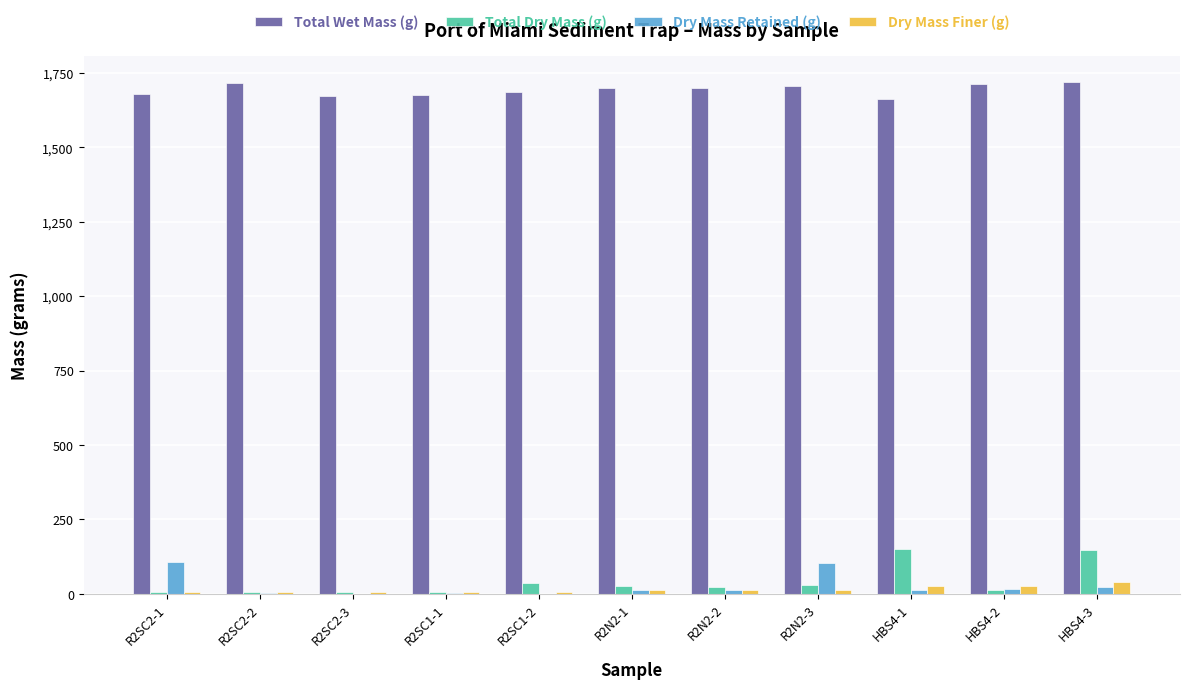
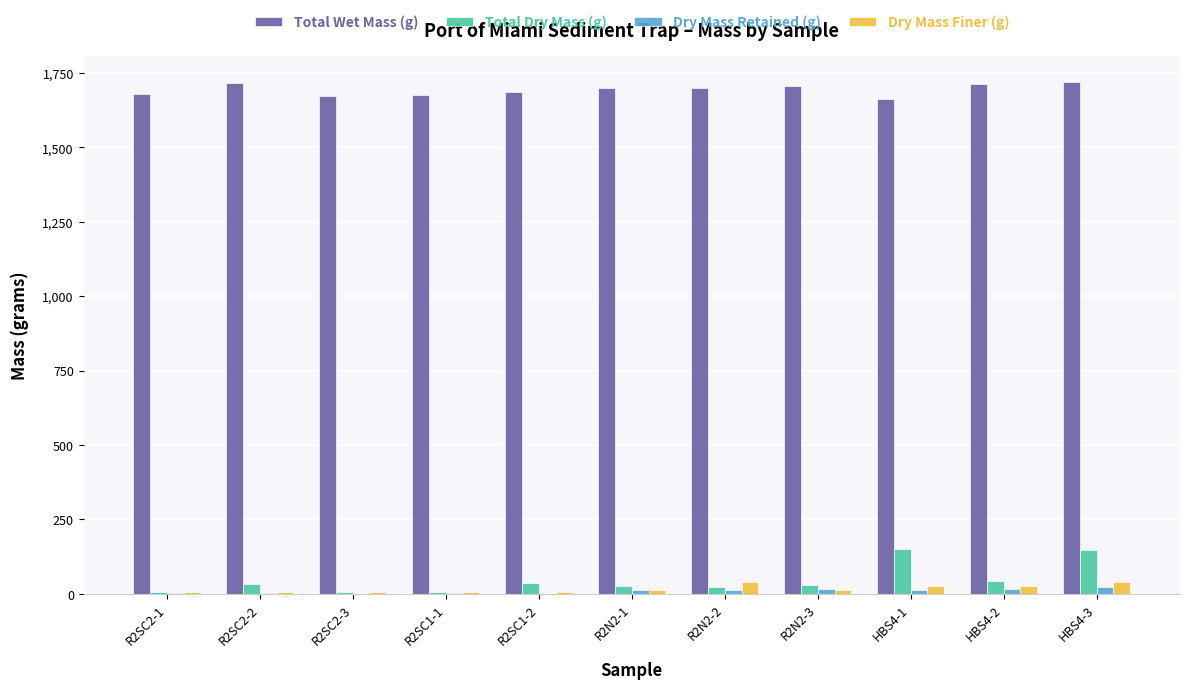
  {
    "Total Wet Mass (g)": {
      "R2SC2-1": "1,680",
      "R2SC2-2": "1,720",
      "R2SC2-3": "1,670",
      "R2SC1-1": "1,680",
      "R2SC1-2": "1,680",
      "R2N2-1": "1,700",
      "R2N2-2": "1,700",
      "R2N2-3": "1,710",
      "HBS4-1": "1,660",
      "HBS4-2": "1,710",
      "HBS4-3": "1,720"
    },
    "Total Dry Mass (g)": {
-     "R2SC2-2": "10",
+     "R2SC2-2": "30",
      "R2SC1-2": "40",
      "R2N2-1": "30",
      "R2N2-2": "20",
      "R2N2-3": "30",
      "HBS4-1": "150",
-     "HBS4-2": "10",
+     "HBS4-2": "40",
      "HBS4-3": "150"
    },
    "Dry Mass Retained (g)": {
-     "R2SC2-1": "110",
+     "R2SC2-1": "0",
      "R2N2-1": "10",
      "R2N2-2": "10",
-     "R2N2-3": "100",
+     "R2N2-3": "20",
      "HBS4-1": "10",
      "HBS4-2": "20",
      "HBS4-3": "20"
    },
    "Dry Mass Finer (g)": {
      "R2N2-1": "10",
-     "R2N2-2": "10",
+     "R2N2-2": "40",
      "R2N2-3": "10",
      "HBS4-1": "30",
      "HBS4-2": "30",
      "HBS4-3": "40"
    }
  }
